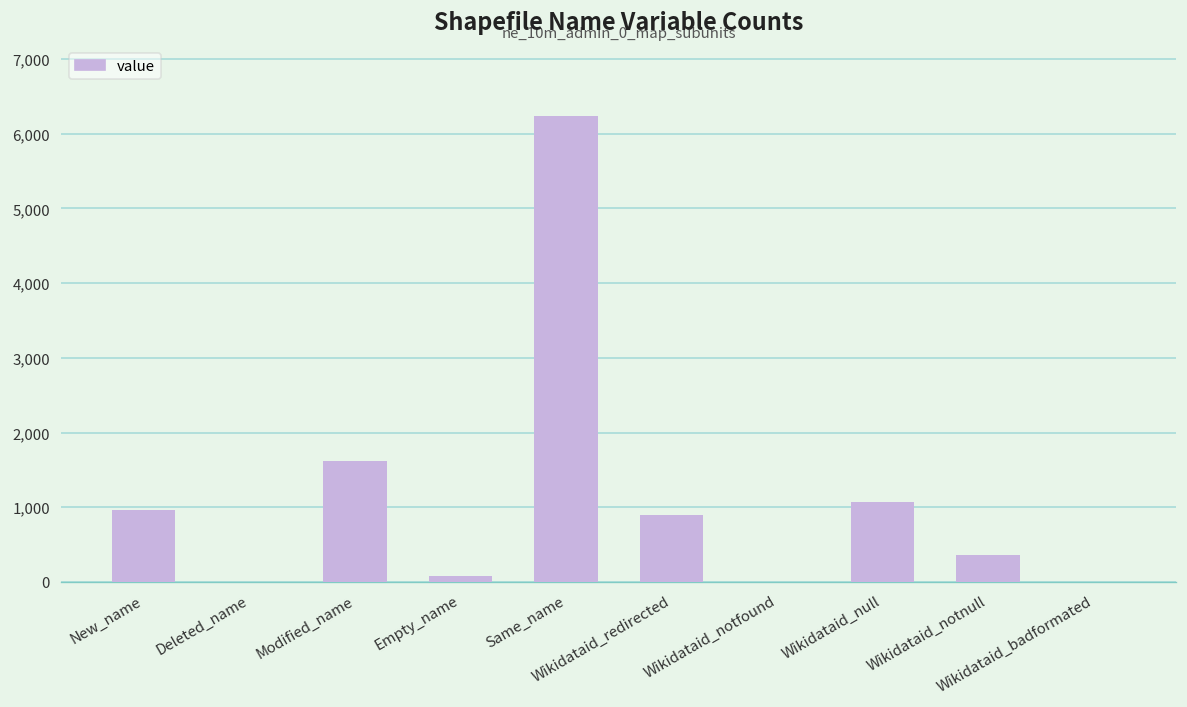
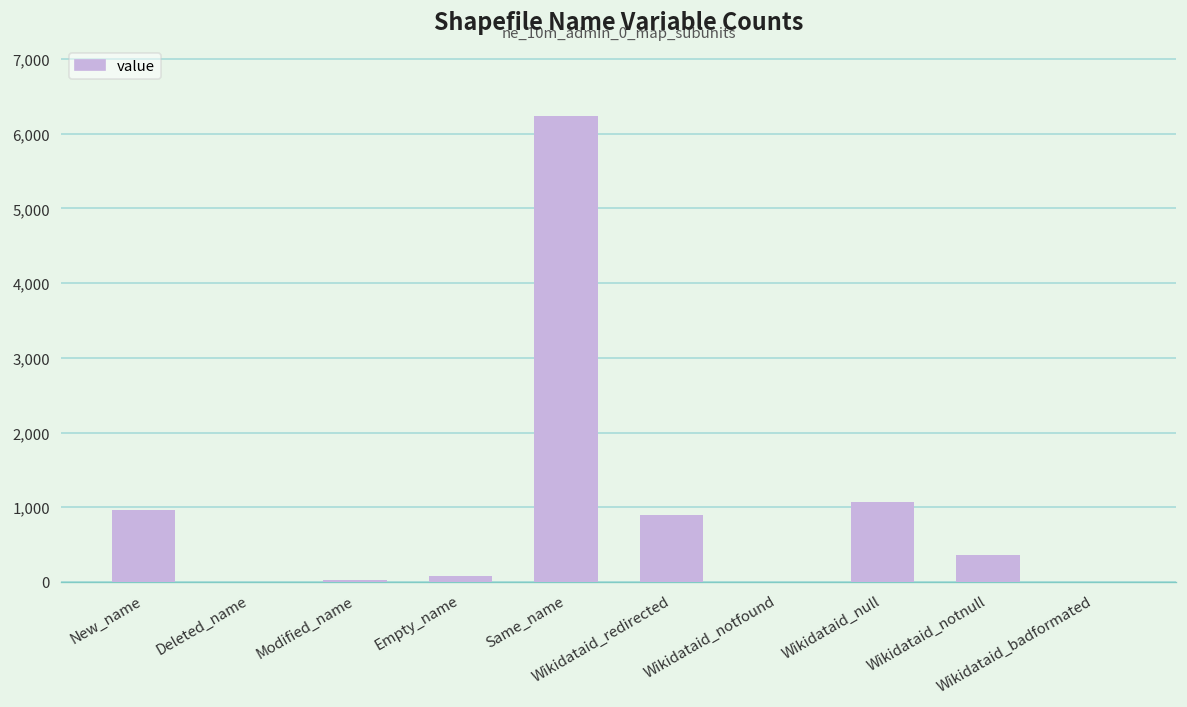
  {
    "New_name": "1,000",
    "Deleted_name": "0",
-   "Modified_name": "1,600",
+   "Modified_name": "0",
    "Empty_name": "100",
    "Same_name": "6,200",
    "Wikidataid_redirected": "900",
    "Wikidataid_notfound": "0",
    "Wikidataid_null": "1,100",
    "Wikidataid_notnull": "400",
    "Wikidataid_badformated": "0"
  }
